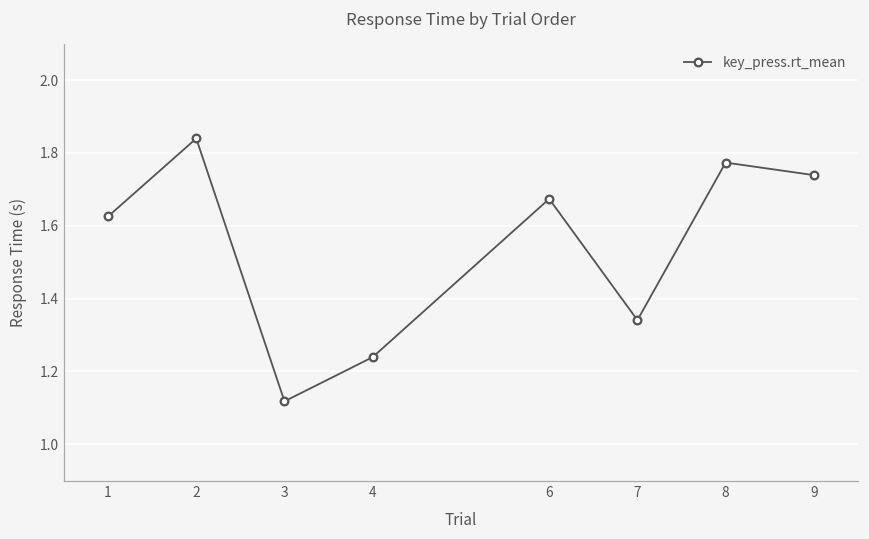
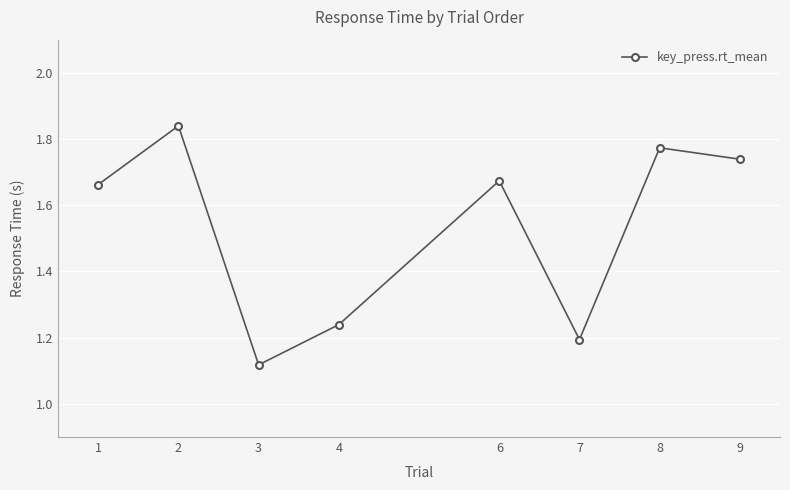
  {
-   "1": 1.63,
+   "1": 1.66,
    "2": 1.84,
    "3": 1.12,
    "4": 1.24,
    "6": 1.67,
-   "7": 1.34,
+   "7": 1.19,
    "8": 1.77,
    "9": 1.74
  }
